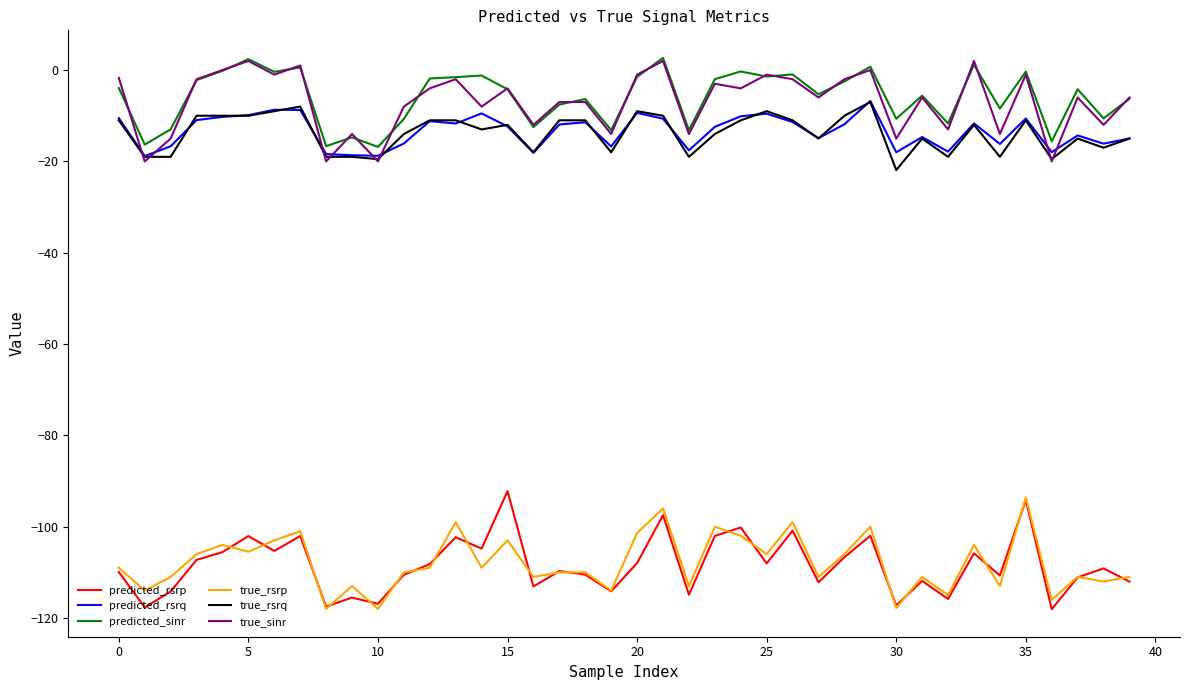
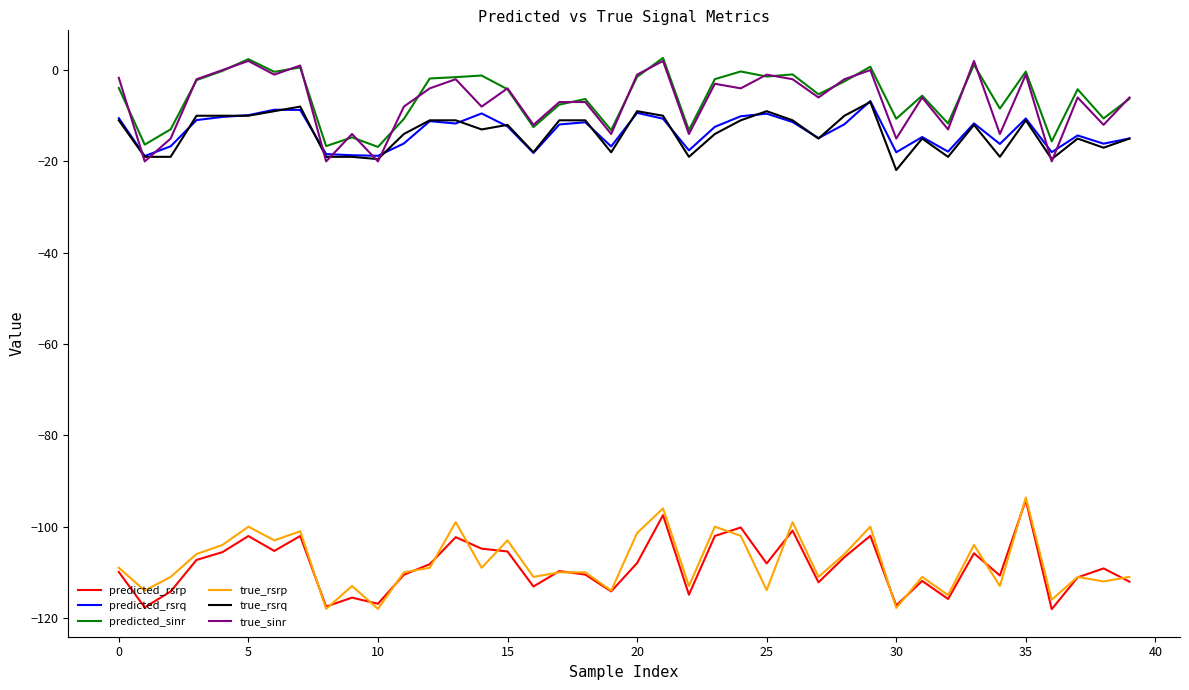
  {
    "predicted_rsrp": {
      "0": -110,
      "5": -102,
      "10": -117,
-     "15": -92,
+     "15": -105,
      "20": -108,
      "25": -108,
      "35": -94
    },
    "predicted_rsrq": {
      "10": -19,
      "30": -18
    },
    "predicted_sinr": {
      "0": -4,
      "10": -17,
      "30": -11,
      "35": 0
    },
    "true_rsrp": {
      "0": -109,
-     "5": -106,
+     "5": -100,
      "10": -118,
      "15": -103,
      "20": -101,
-     "25": -106,
+     "25": -114,
      "35": -94
    },
    "true_rsrq": {
      "30": -22
    },
    "true_sinr": {
      "0": -2,
      "30": -15,
      "35": -1
    }
  }
